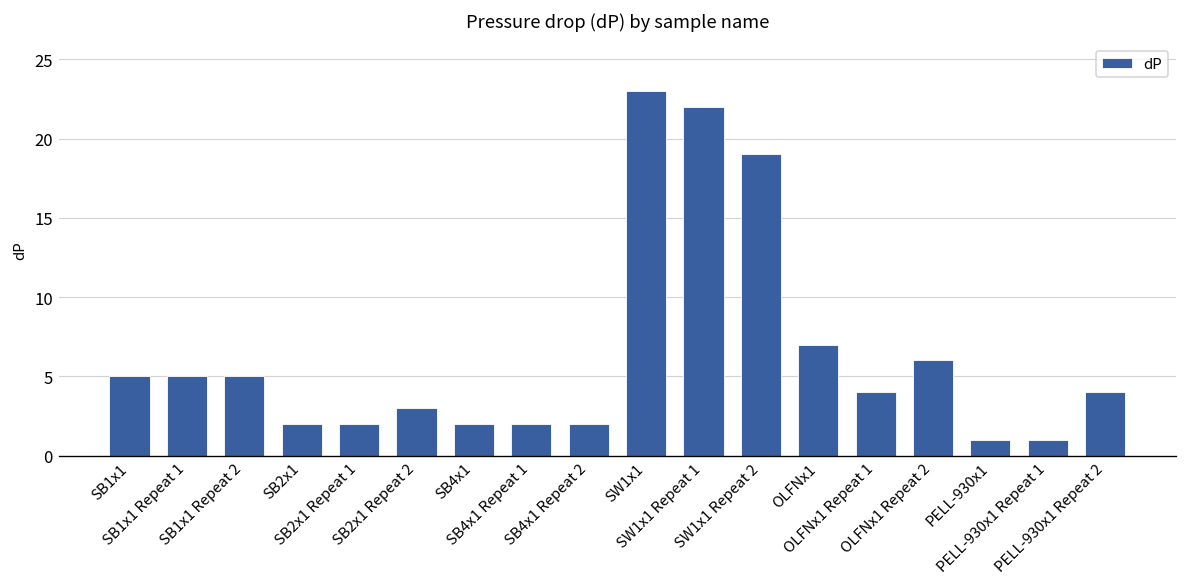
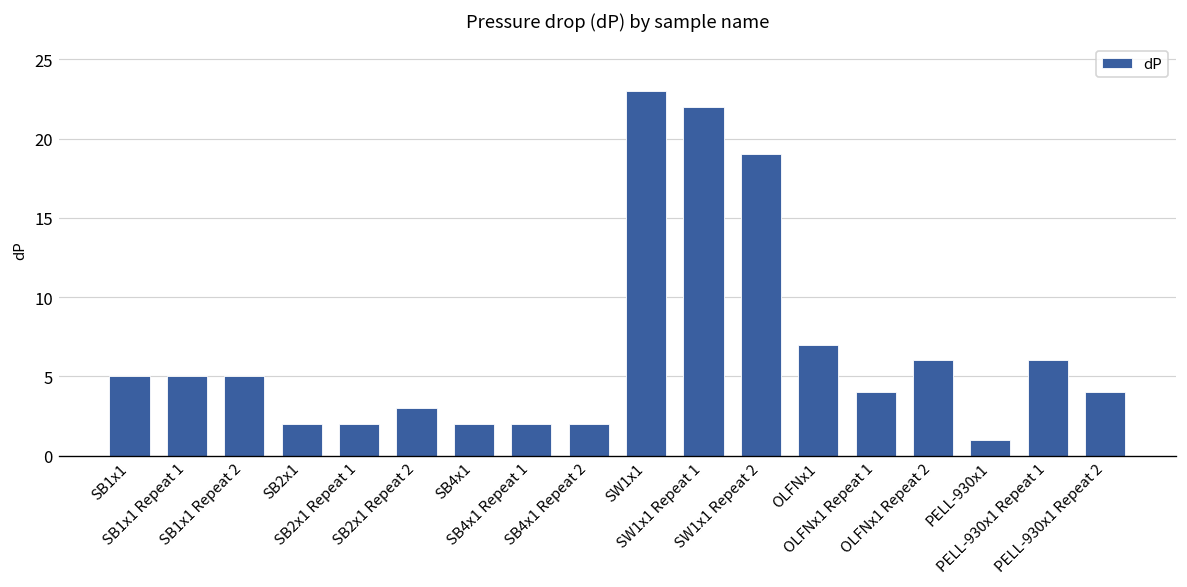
  {
    "SB1x1": 5,
    "SB1x1 Repeat 1": 5,
    "SB1x1 Repeat 2": 5,
    "SB2x1": 2,
    "SB2x1 Repeat 1": 2,
    "SB2x1 Repeat 2": 3,
    "SB4x1": 2,
    "SB4x1 Repeat 1": 2,
    "SB4x1 Repeat 2": 2,
    "SW1x1": 23,
    "SW1x1 Repeat 1": 22,
    "SW1x1 Repeat 2": 19,
    "OLFNx1": 7,
    "OLFNx1 Repeat 1": 4,
    "OLFNx1 Repeat 2": 6,
    "PELL-930x1": 1,
-   "PELL-930x1 Repeat 1": 1,
+   "PELL-930x1 Repeat 1": 6,
    "PELL-930x1 Repeat 2": 4
  }
